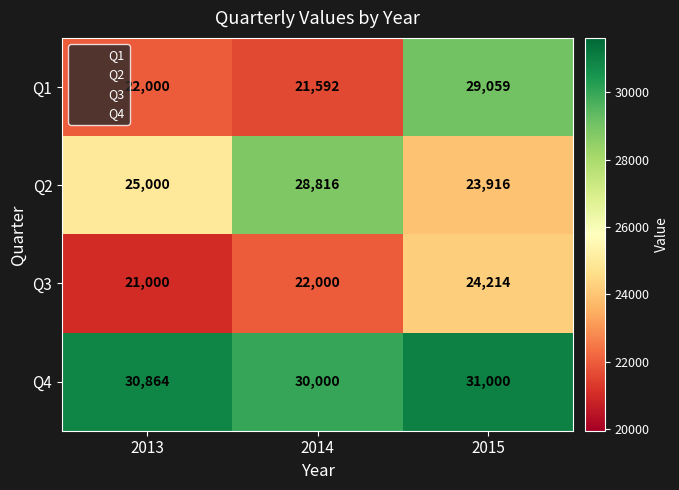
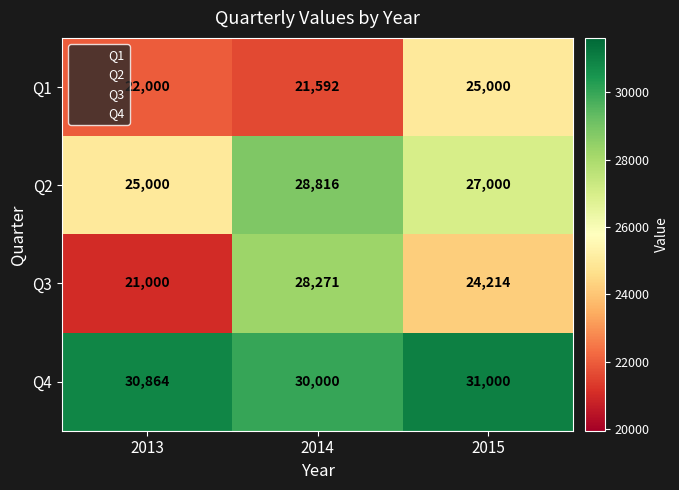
  {
    "Q1": {
      "2014": "21,592",
-     "2015": "29,059"
+     "2015": "25,000"
    },
    "Q2": {
      "2013": "25,000",
      "2014": "28,816",
-     "2015": "23,916"
+     "2015": "27,000"
    },
    "Q3": {
      "2013": "21,000",
-     "2014": "22,000",
+     "2014": "28,271",
      "2015": "24,214"
    },
    "Q4": {
      "2013": "30,864",
      "2014": "30,000",
      "2015": "31,000"
    }
  }
